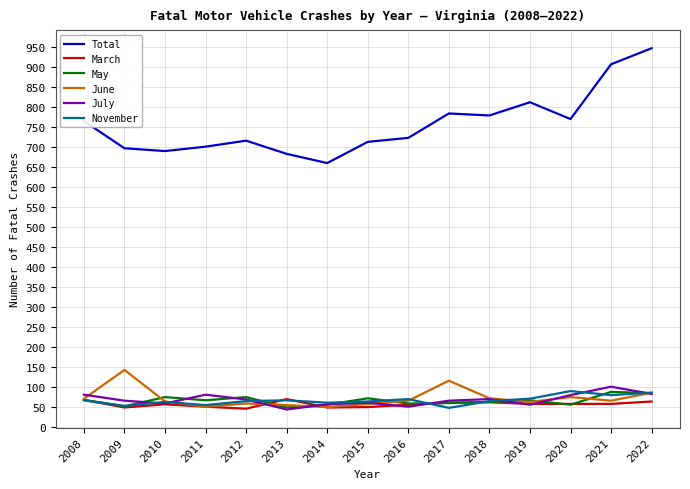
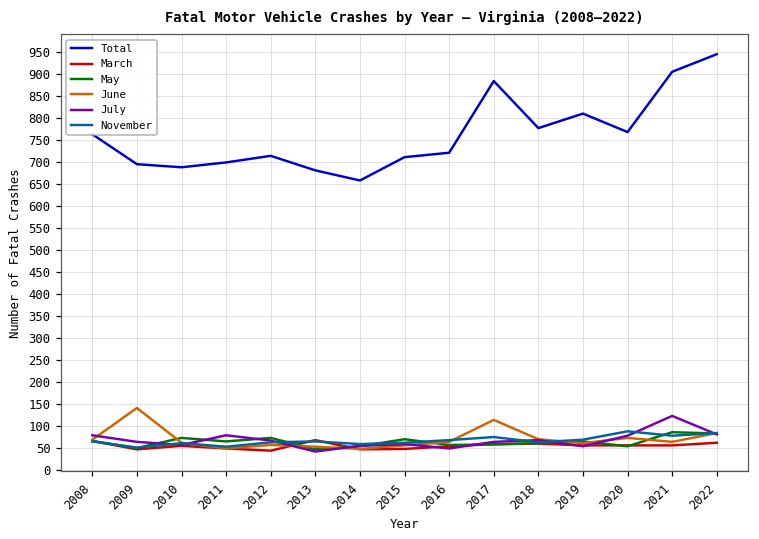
  {
    "Total": {
      "2009": 700,
      "2010": 690,
      "2011": 700,
      "2012": 720,
      "2013": 680,
      "2014": 660,
      "2015": 710,
      "2016": 720,
-     "2017": 780,
+     "2017": 890,
      "2018": 780,
      "2019": 810,
      "2020": 770,
      "2021": 910,
      "2022": 950
    },
    "March": {
      "2012": 50,
      "2015": 50,
      "2021": 60,
      "2022": 60
    },
    "May": {
      "2010": 70,
      "2011": 70,
      "2015": 70,
      "2021": 90
    },
    "June": {
      "2009": 140,
      "2017": 120,
      "2021": 70
    },
    "July": {
      "2008": 80,
      "2009": 70,
      "2011": 80,
-     "2021": 100
+     "2021": 120
    },
    "November": {
-     "2017": 50,
+     "2017": 80,
      "2020": 90,
      "2021": 80
    }
  }
